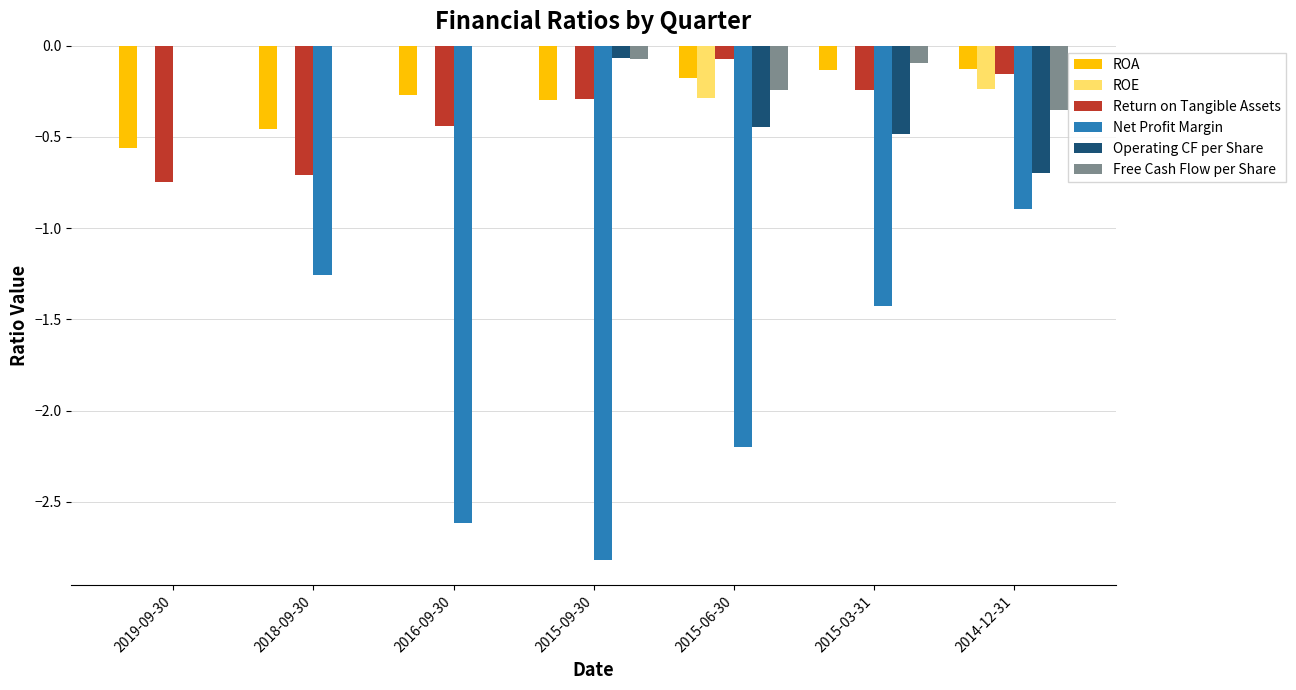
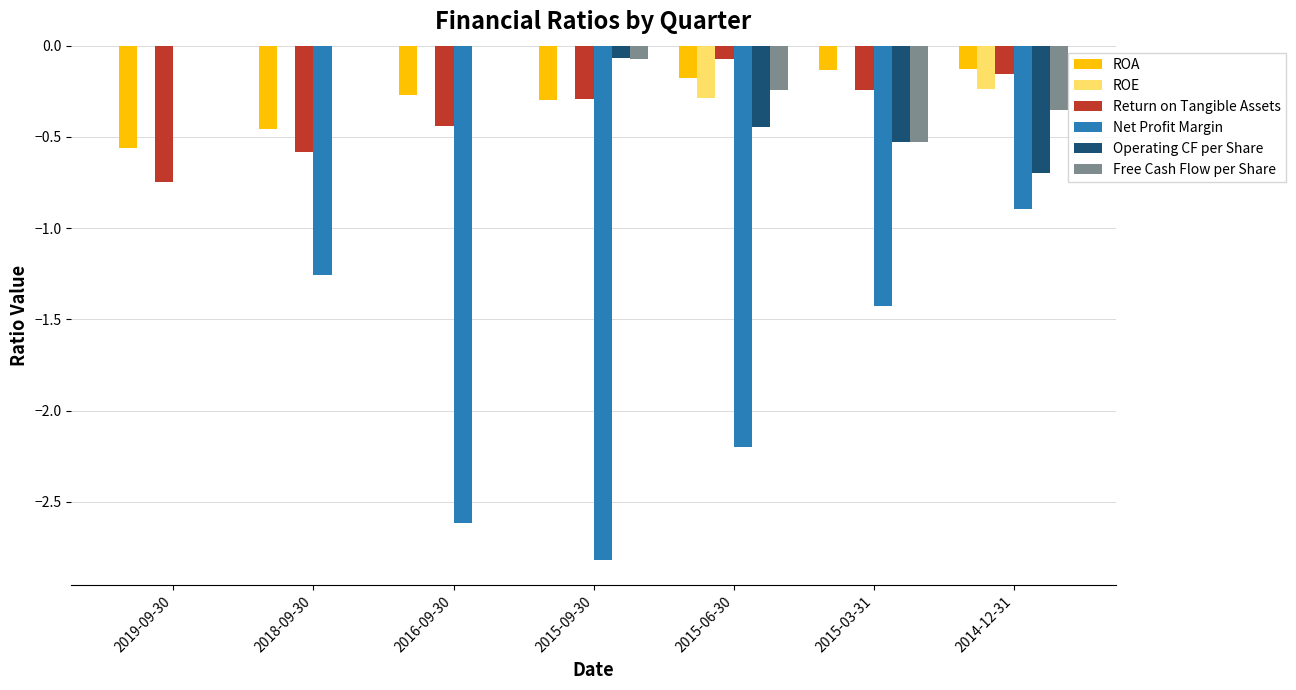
  {
    "ROA": {
      "2019-09-30": -0.56,
      "2018-09-30": -0.46,
      "2016-09-30": -0.27,
      "2015-09-30": -0.30,
      "2015-06-30": -0.18,
      "2015-03-31": -0.13,
      "2014-12-31": -0.13
    },
    "ROE": {
      "2019-09-30": 0.00,
      "2018-09-30": 0.00,
      "2016-09-30": 0.00,
      "2015-09-30": 0.00,
      "2015-06-30": -0.29,
      "2015-03-31": 0.00,
      "2014-12-31": -0.24
    },
    "Return on Tangible Assets": {
      "2019-09-30": -0.75,
-     "2018-09-30": -0.71,
+     "2018-09-30": -0.58,
      "2016-09-30": -0.44,
      "2015-09-30": -0.29,
      "2015-06-30": -0.07,
      "2015-03-31": -0.24,
      "2014-12-31": -0.16
    },
    "Net Profit Margin": {
      "2019-09-30": 0.00,
      "2018-09-30": -1.26,
      "2016-09-30": -2.62,
      "2015-09-30": -2.82,
      "2015-06-30": -2.20,
      "2015-03-31": -1.43,
      "2014-12-31": -0.90
    },
    "Operating CF per Share": {
      "2019-09-30": 0.00,
      "2018-09-30": 0.00,
      "2016-09-30": 0.00,
      "2015-09-30": -0.07,
      "2015-06-30": -0.45,
-     "2015-03-31": -0.48,
+     "2015-03-31": -0.53,
      "2014-12-31": -0.70
    },
    "Free Cash Flow per Share": {
      "2019-09-30": 0.00,
      "2018-09-30": 0.00,
      "2016-09-30": 0.00,
      "2015-09-30": -0.07,
      "2015-06-30": -0.24,
-     "2015-03-31": -0.09,
+     "2015-03-31": -0.53,
      "2014-12-31": -0.35
    }
  }
